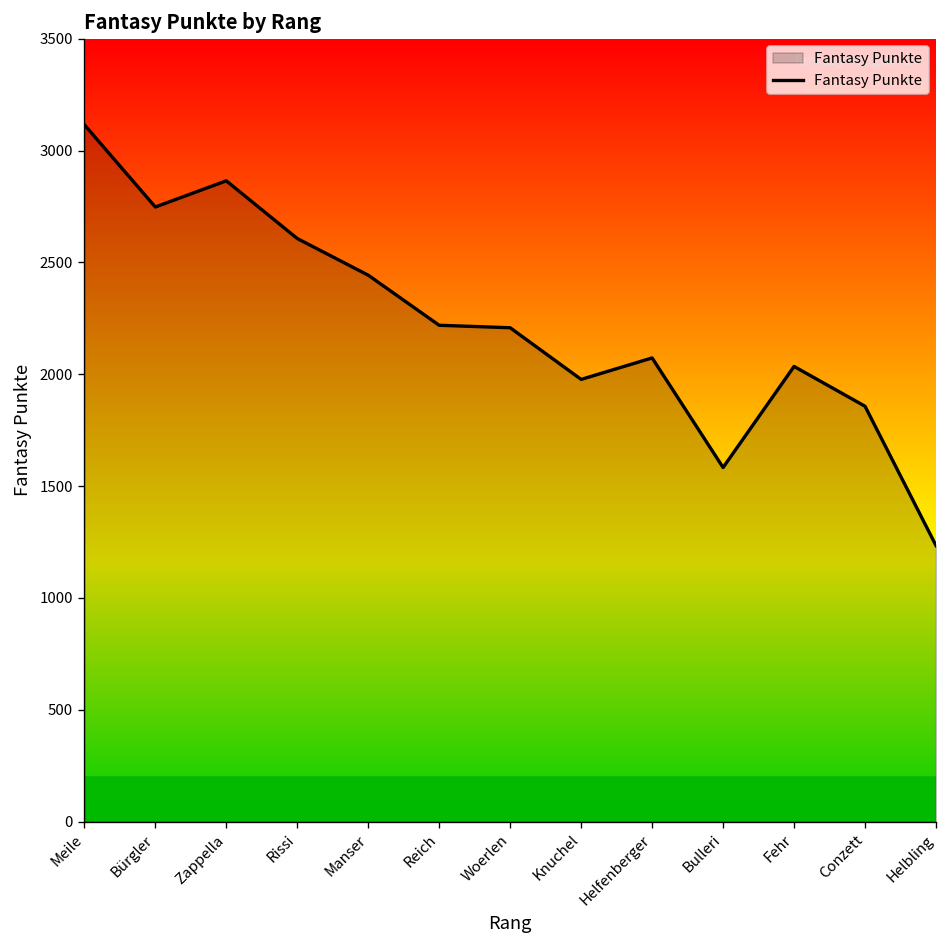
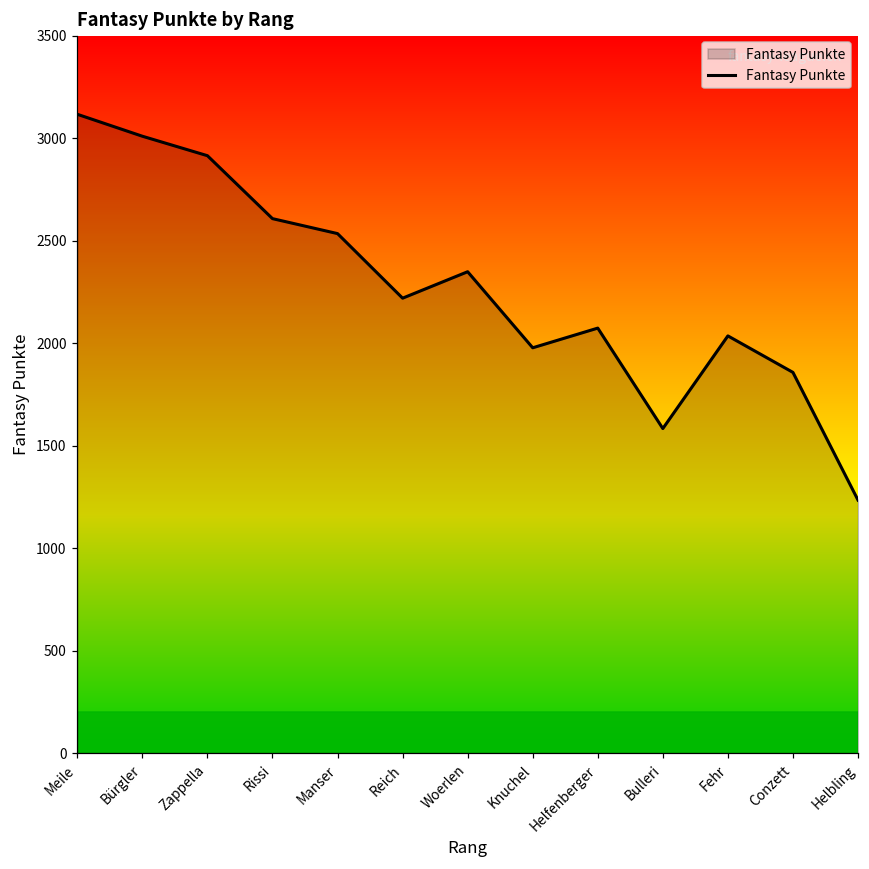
  {
    "Meile": 3120,
-   "Bürgler": 2750,
-   "Zappella": 2870,
+   "Bürgler": 3010,
+   "Zappella": 2910,
    "Rissi": 2610,
-   "Manser": 2440,
+   "Manser": 2530,
    "Reich": 2220,
-   "Woerlen": 2210,
+   "Woerlen": 2350,
    "Knuchel": 1980,
    "Helfenberger": 2070,
    "Bulleri": 1580,
    "Fehr": 2040,
    "Conzett": 1860,
    "Helbling": 1230
  }
